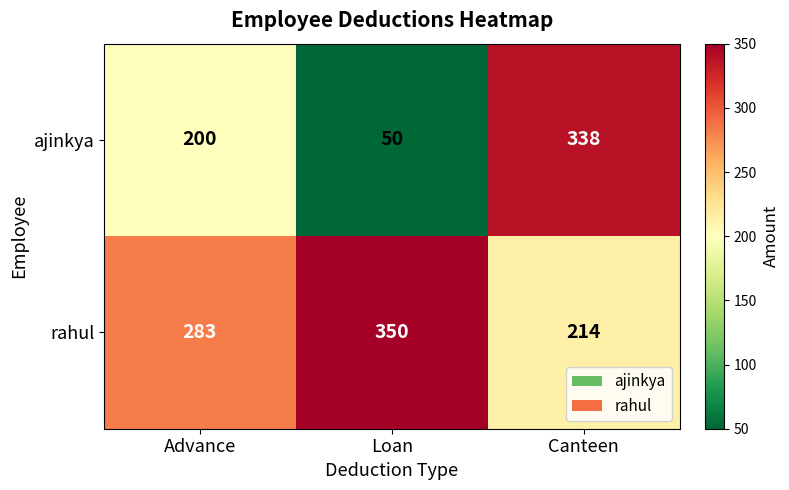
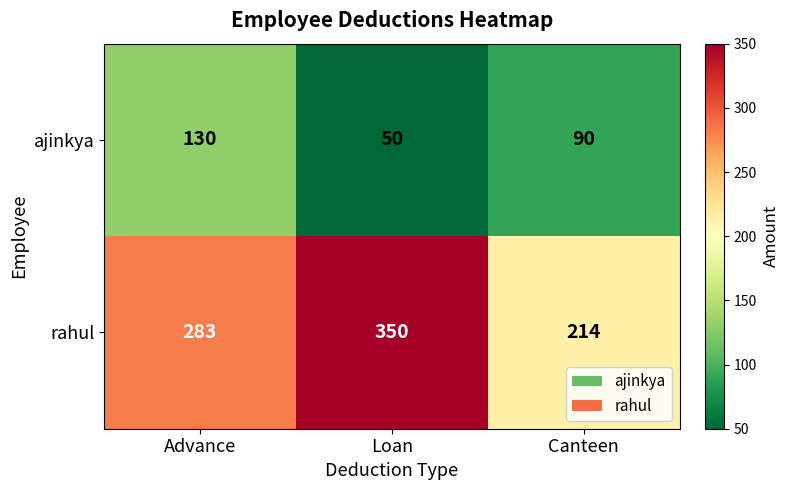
  {
    "ajinkya": {
-     "Advance": 200,
+     "Advance": 130,
      "Loan": 50,
-     "Canteen": 338
+     "Canteen": 90
    },
    "rahul": {
      "Advance": 283,
      "Loan": 350,
      "Canteen": 214
    }
  }
